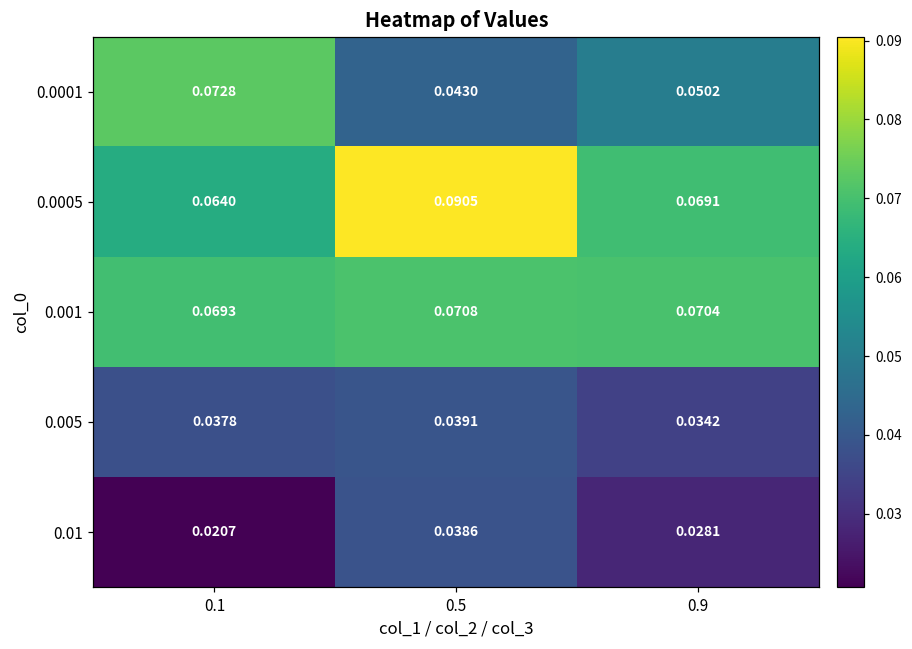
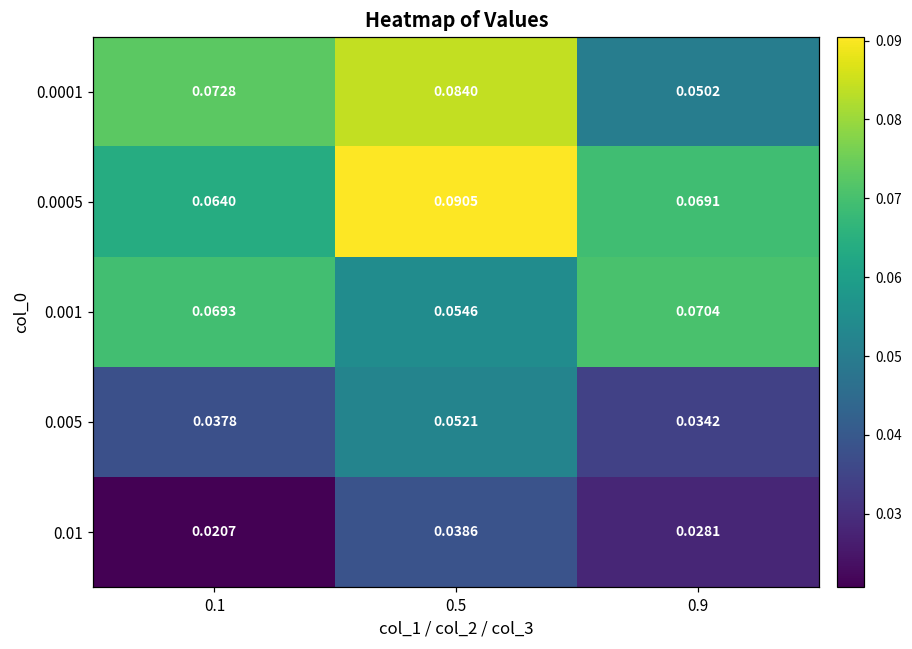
  {
    "0.0001": {
      "0.1": 0.0728,
-     "0.5": 0.0430,
+     "0.5": 0.0840,
      "0.9": 0.0502
    },
    "0.0005": {
      "0.1": 0.0640,
      "0.5": 0.0905,
      "0.9": 0.0691
    },
    "0.001": {
      "0.1": 0.0693,
-     "0.5": 0.0708,
+     "0.5": 0.0546,
      "0.9": 0.0704
    },
    "0.005": {
      "0.1": 0.0378,
-     "0.5": 0.0391,
+     "0.5": 0.0521,
      "0.9": 0.0342
    },
    "0.01": {
      "0.1": 0.0207,
      "0.5": 0.0386,
      "0.9": 0.0281
    }
  }
